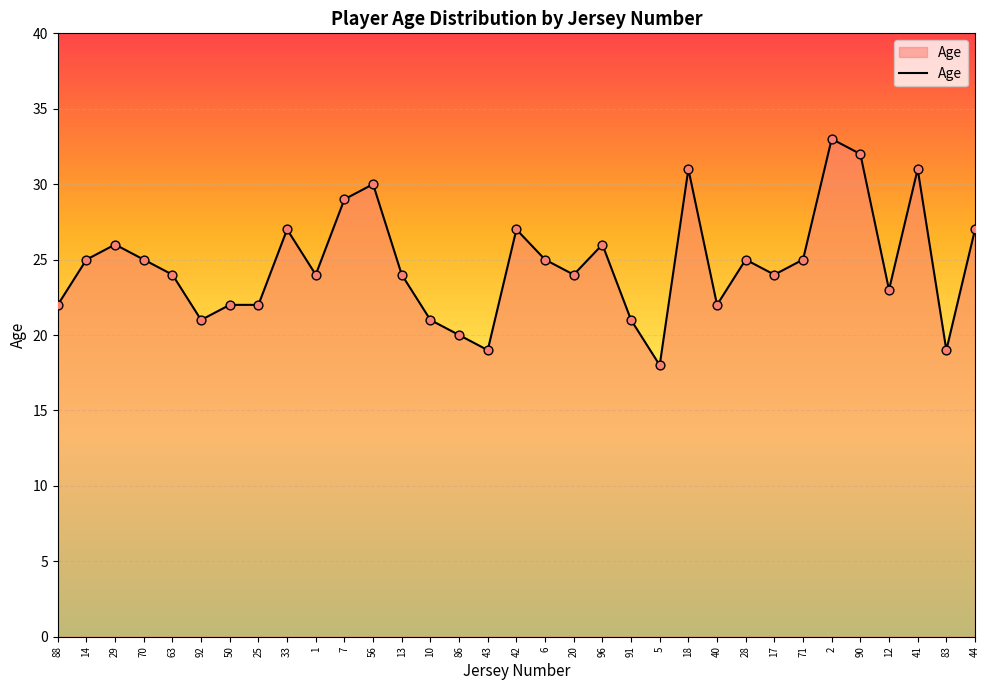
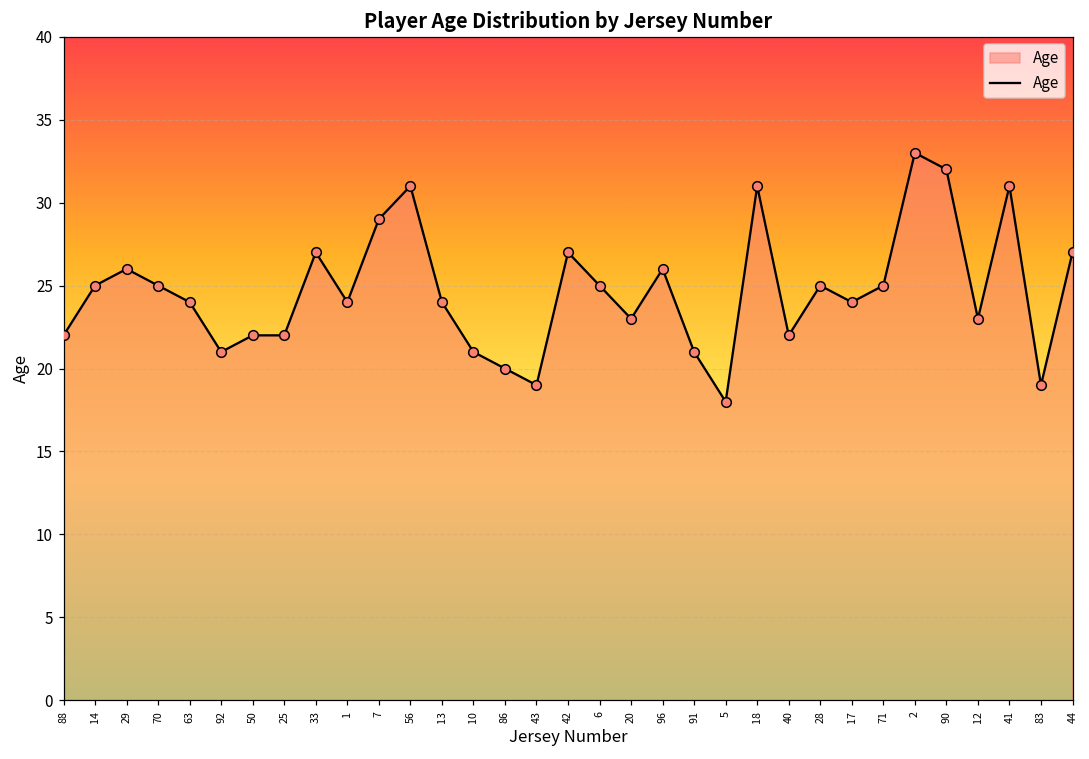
  {
    "88": 22,
    "14": 25,
    "29": 26,
    "70": 25,
    "63": 24,
    "92": 21,
    "50": 22,
    "25": 22,
    "33": 27,
    "1": 24,
    "7": 29,
-   "56": 30,
+   "56": 31,
    "13": 24,
    "10": 21,
    "86": 20,
    "43": 19,
    "42": 27,
    "6": 25,
-   "20": 24,
+   "20": 23,
    "96": 26,
    "91": 21,
    "5": 18,
    "18": 31,
    "40": 22,
    "28": 25,
    "17": 24,
    "71": 25,
    "2": 33,
    "90": 32,
    "12": 23,
    "41": 31,
    "83": 19,
    "44": 27
  }
